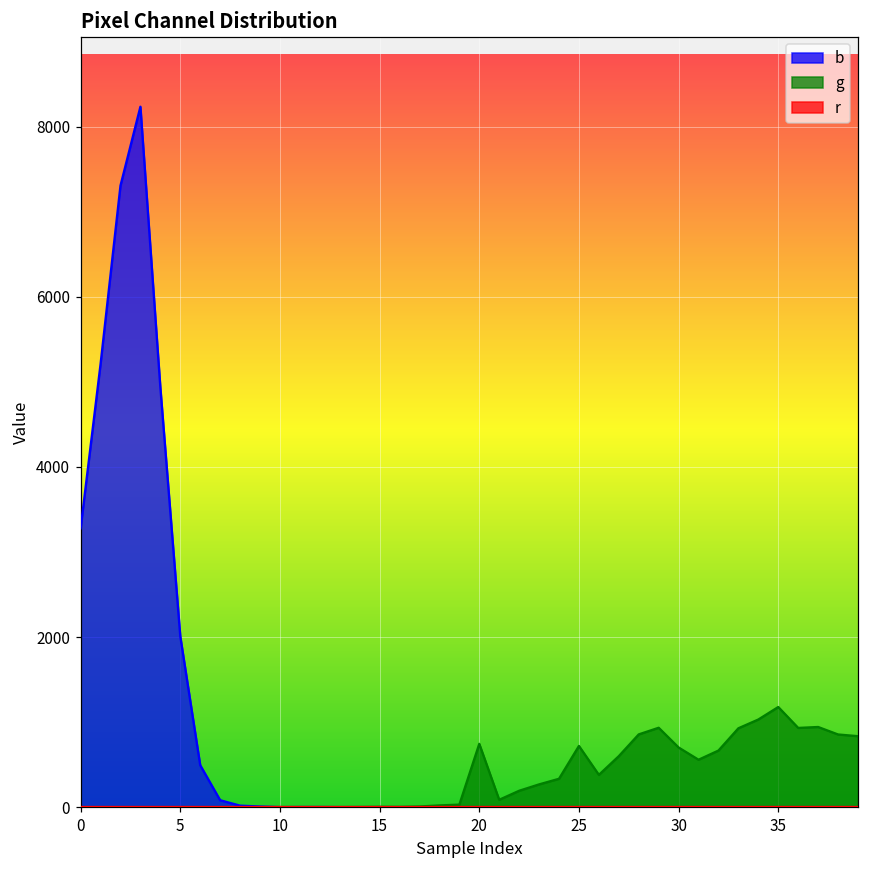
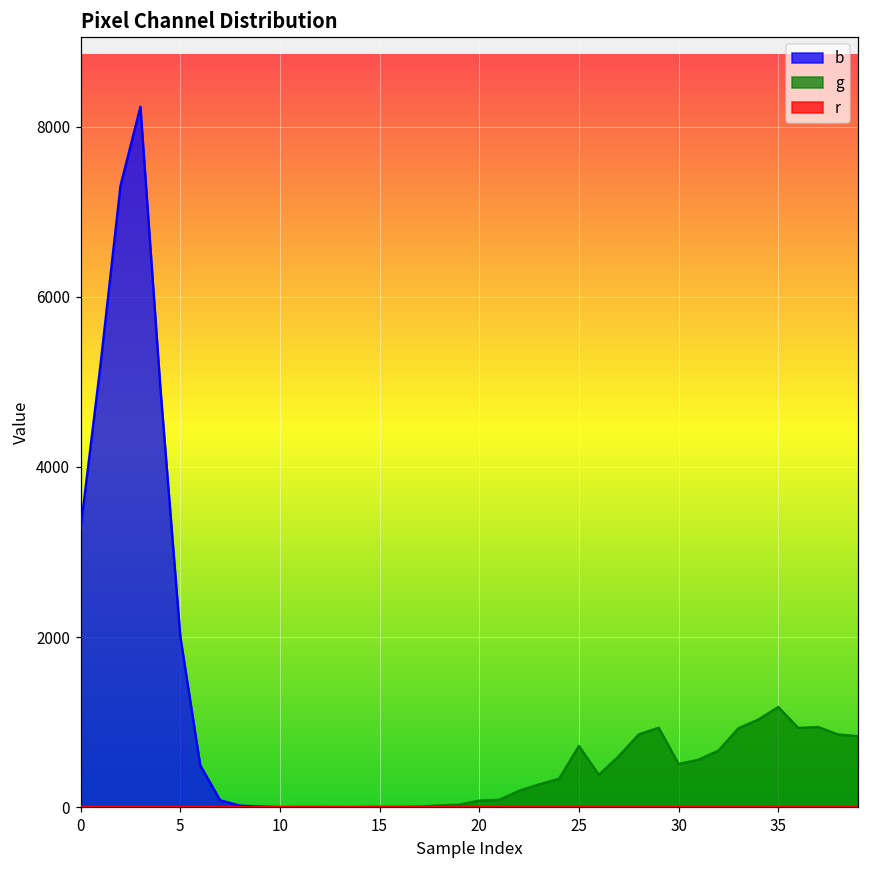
  {
    "b": {
      "0": 3300,
      "5": 2000
    },
    "g": {
-     "20": 700,
+     "20": 100,
      "25": 700,
-     "30": 700,
+     "30": 500,
      "35": 1200
    }
  }
